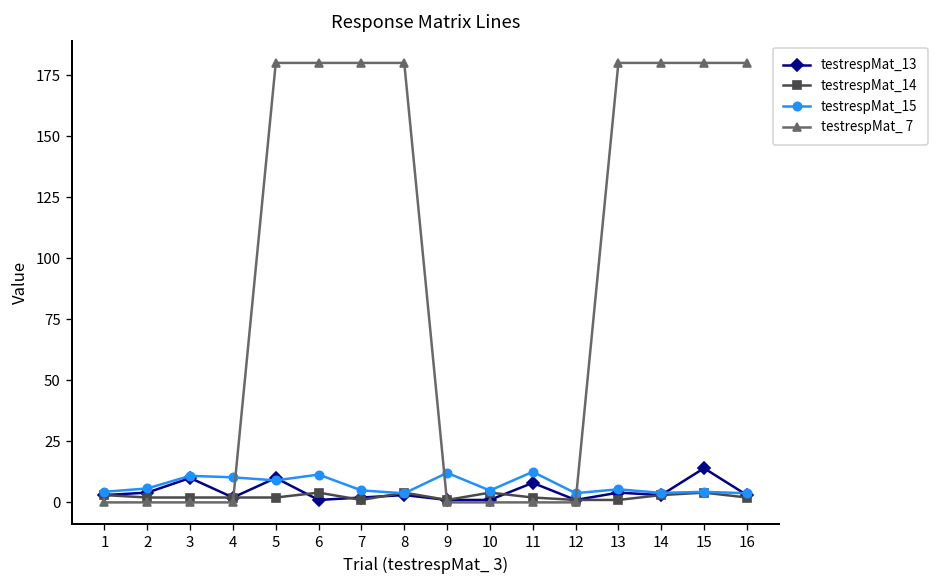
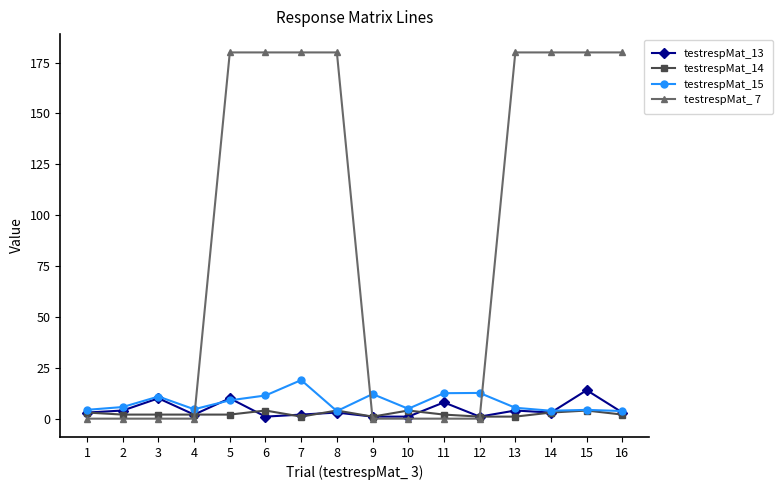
  {
    "testrespMat_13": {
      "2": 4,
      "6": 1,
      "11": 8,
      "13": 4,
      "15": 14
    },
    "testrespMat_15": {
      "1": 4,
      "2": 6,
-     "4": 10,
+     "4": 5,
      "6": 11,
-     "7": 5,
+     "7": 19,
      "9": 12,
      "11": 13,
-     "12": 4,
+     "12": 13,
      "13": 5
    }
  }
